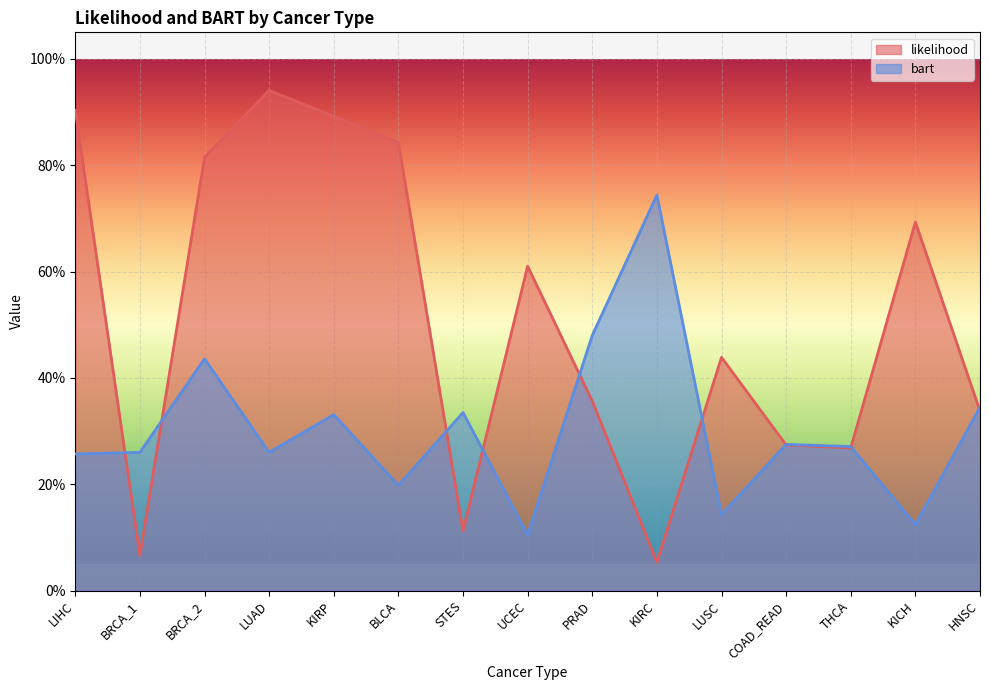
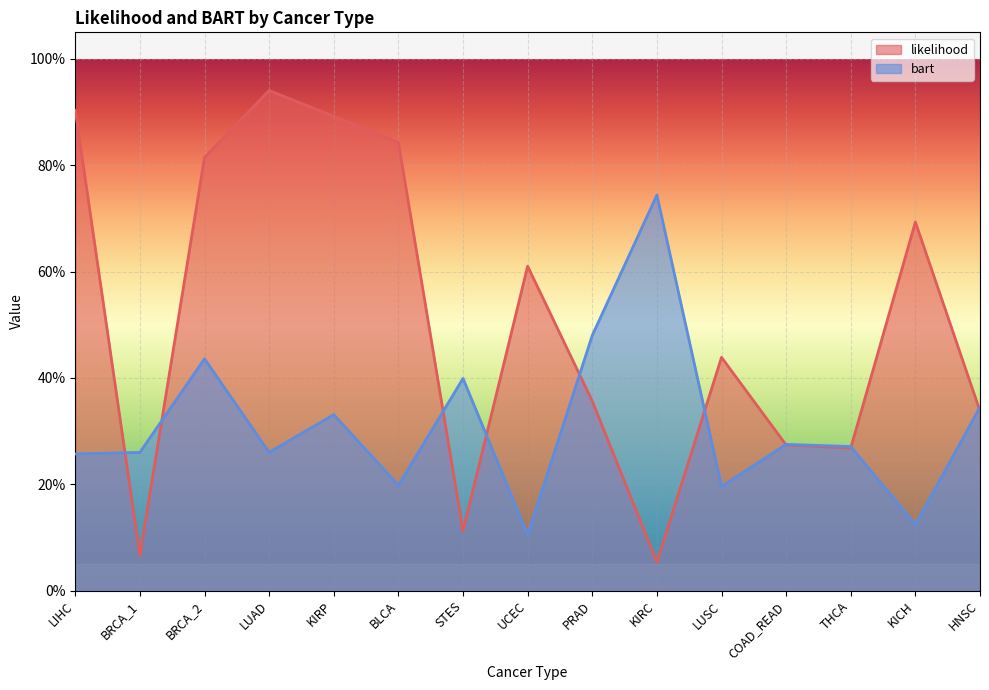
  {
    "likelihood": {
      "LIHC": "90%",
      "BRCA_1": "7%",
      "BRCA_2": "81%",
      "LUAD": "94%",
      "KIRP": "89%",
      "BLCA": "84%",
      "STES": "11%",
      "UCEC": "61%",
      "PRAD": "36%",
      "KIRC": "5%",
      "LUSC": "44%",
      "KICH": "69%",
      "HNSC": "34%"
    },
    "bart": {
      "LIHC": "26%",
      "BRCA_1": "26%",
      "BRCA_2": "44%",
      "LUAD": "26%",
      "KIRP": "33%",
      "BLCA": "20%",
-     "STES": "34%",
+     "STES": "40%",
      "UCEC": "11%",
      "PRAD": "48%",
      "KIRC": "74%",
-     "LUSC": "14%",
+     "LUSC": "20%",
      "KICH": "12%",
      "HNSC": "35%"
    }
  }
